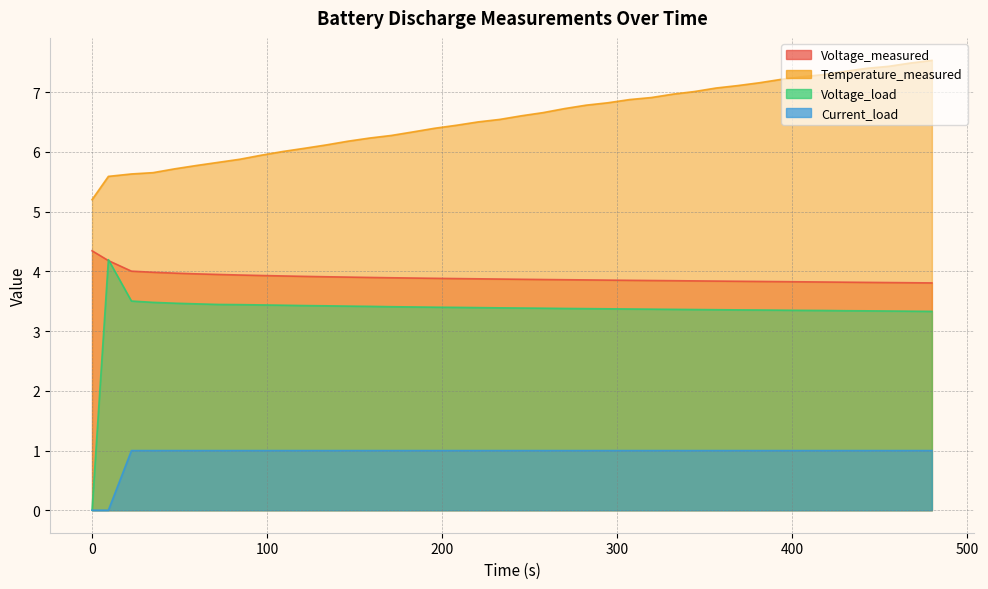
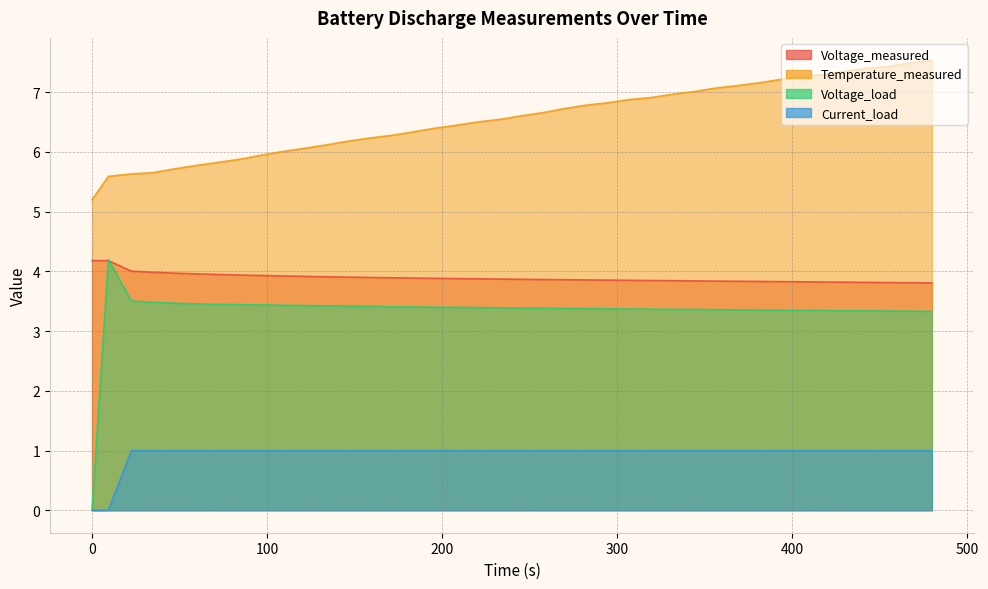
  {
    "Voltage_measured": {
-     "0": 4.3
+     "0": 4.2
    },
    "Temperature_measured": {
      "0": 5.2
    }
  }
